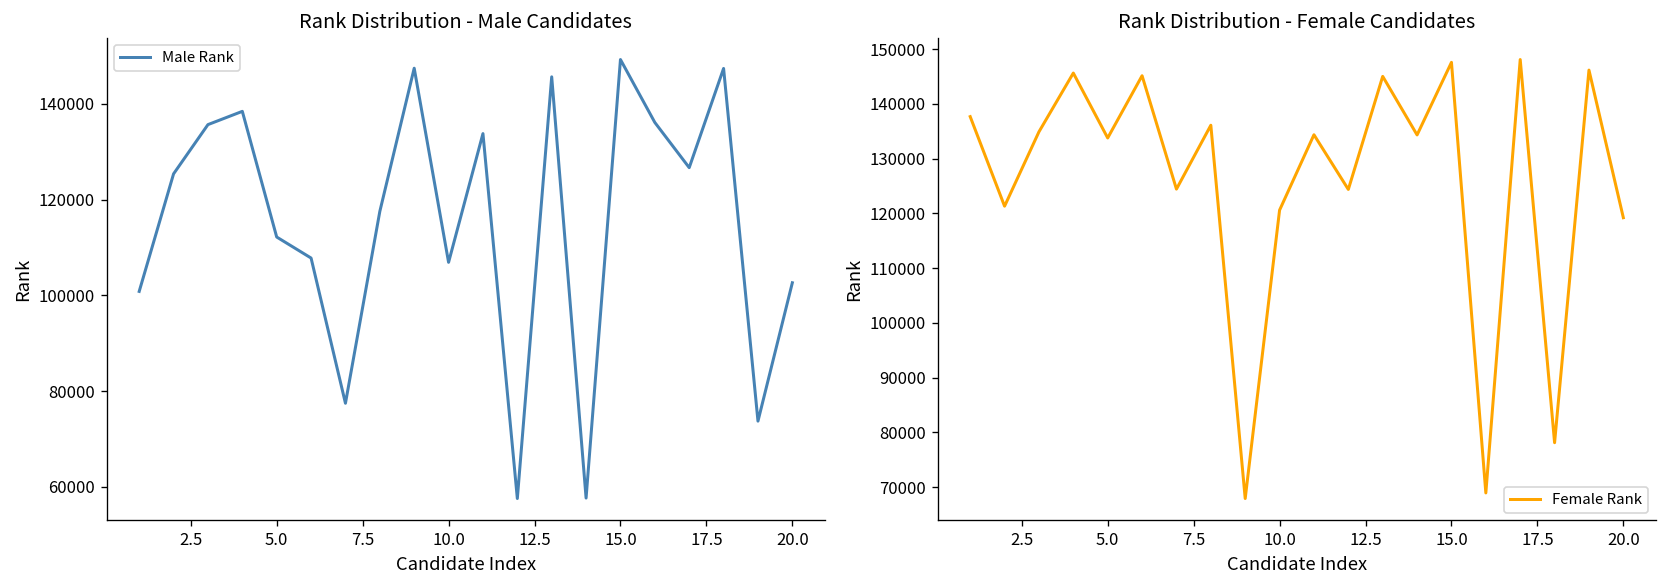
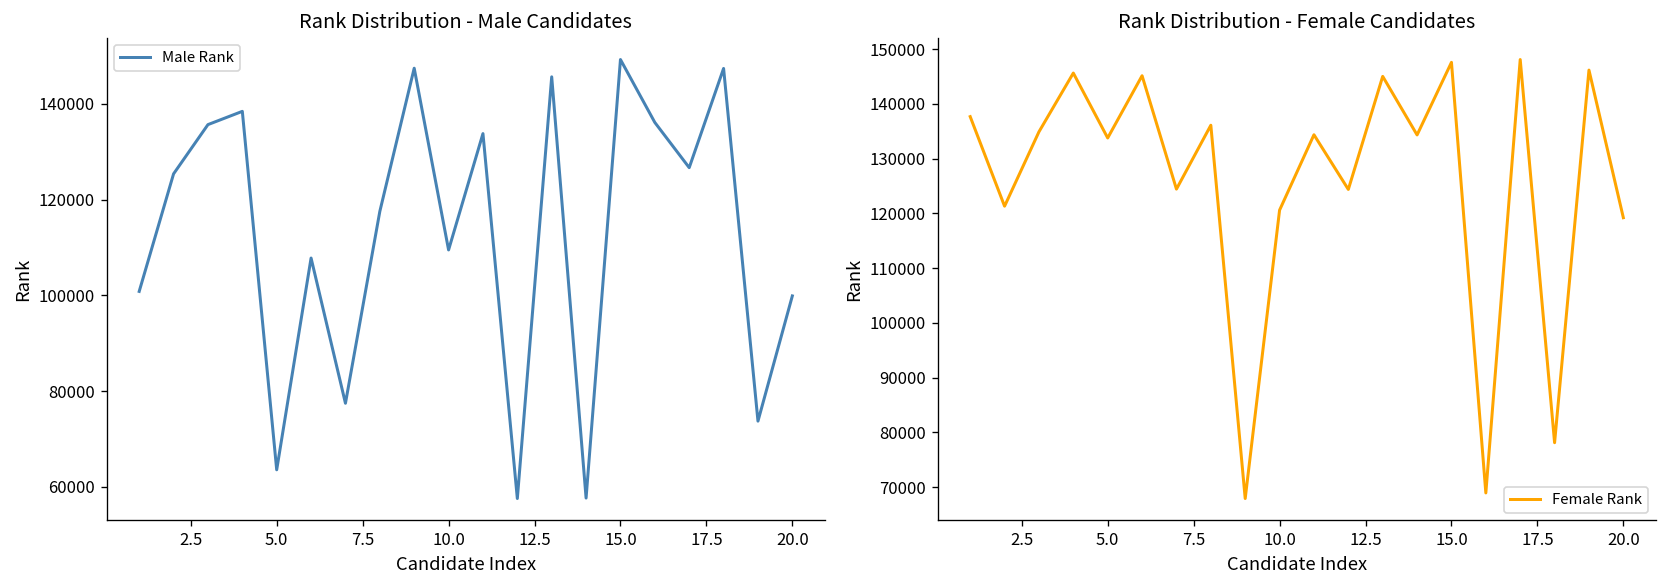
  {
    "Rank Distribution - Male Candidates": {
-     "5.0": 112000,
-     "10.0": 107000,
+     "5.0": 64000,
+     "10.0": 109000,
      "15.0": 149000,
-     "20.0": 103000
+     "20.0": 100000
    },
    "Rank Distribution - Female Candidates": {
      "5.0": 134000,
      "10.0": 121000,
      "15.0": 148000,
      "20.0": 119000
    }
  }
